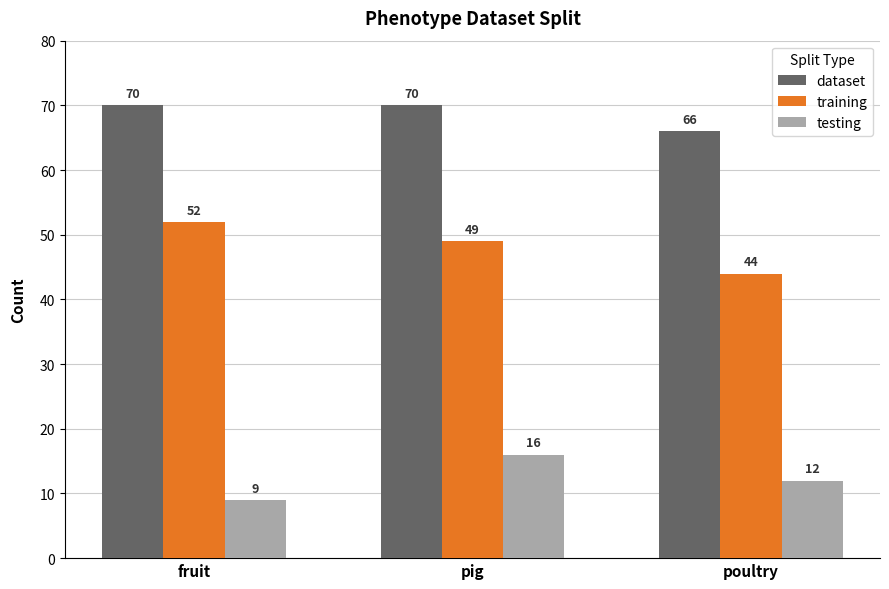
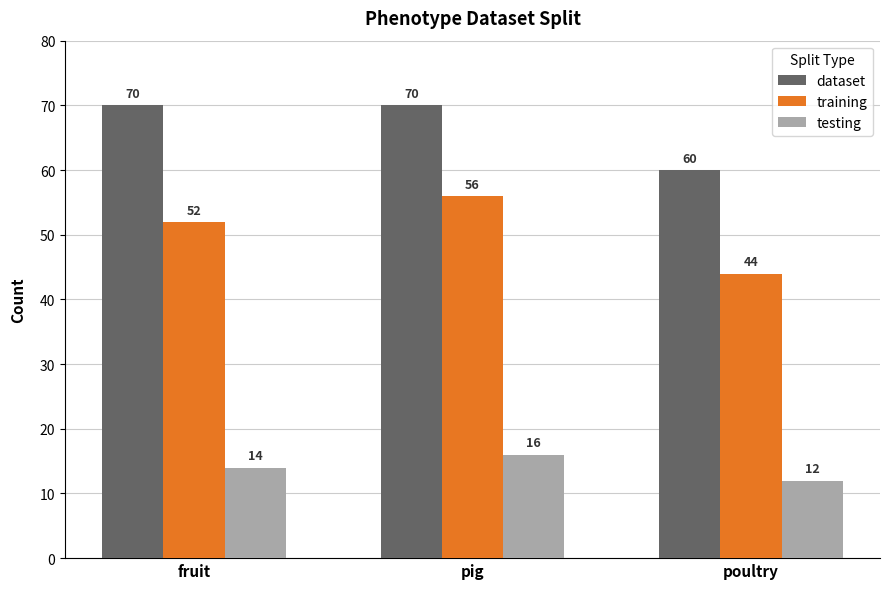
  {
    "dataset": {
      "fruit": 70,
      "pig": 70,
-     "poultry": 66
+     "poultry": 60
    },
    "training": {
      "fruit": 52,
-     "pig": 49,
+     "pig": 56,
      "poultry": 44
    },
    "testing": {
-     "fruit": 9,
+     "fruit": 14,
      "pig": 16,
      "poultry": 12
    }
  }
